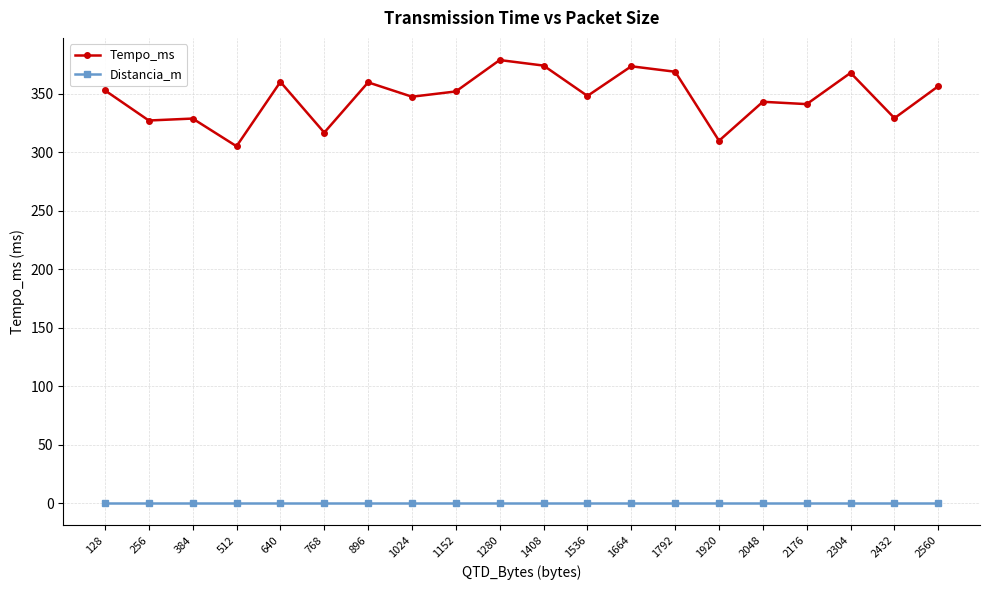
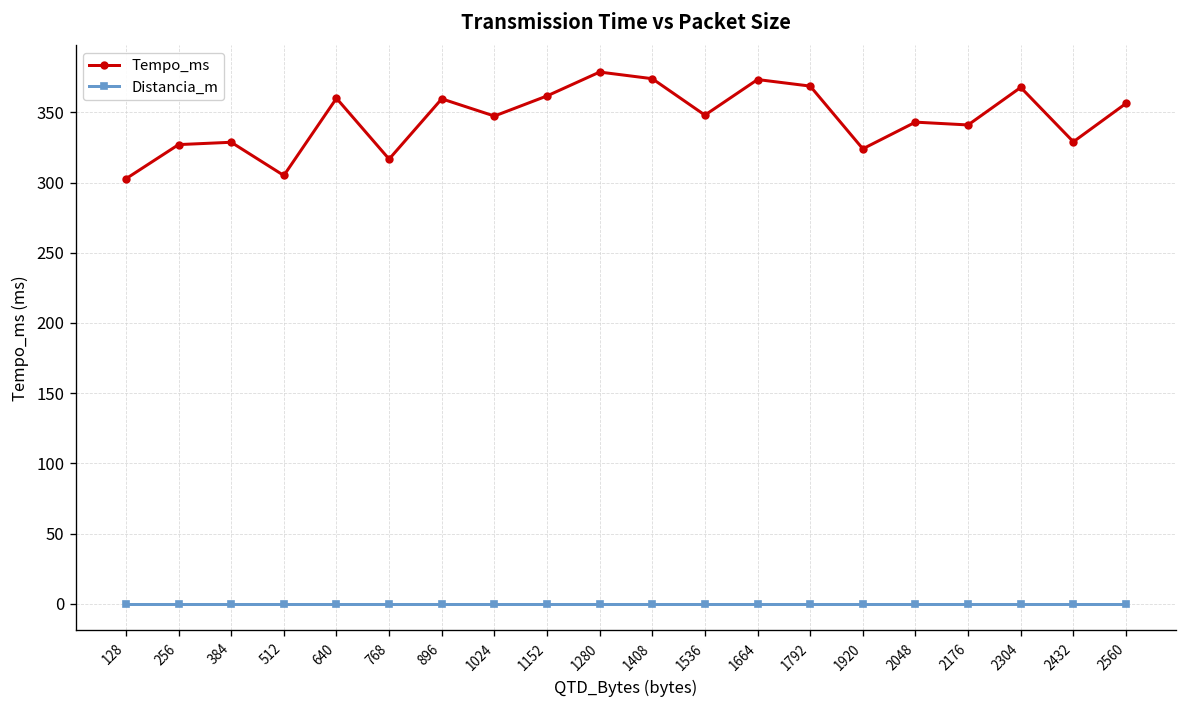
  {
    "Tempo_ms": {
-     "128": 353,
+     "128": 303,
      "256": 327,
      "384": 329,
      "512": 305,
      "640": 360,
      "768": 317,
      "896": 360,
      "1024": 347,
-     "1152": 352,
+     "1152": 362,
      "1280": 379,
      "1408": 374,
      "1536": 348,
      "1664": 373,
      "1792": 369,
-     "1920": 310,
+     "1920": 324,
      "2048": 343,
      "2176": 341,
      "2304": 368,
      "2432": 329,
      "2560": 356
    },
    "Distancia_m": {
      "128": 0,
      "256": 0,
      "384": 0,
      "512": 0,
      "640": 0,
      "768": 0,
      "896": 0,
      "1024": 0,
      "1152": 0,
      "1280": 0,
      "1408": 0,
      "1536": 0,
      "1664": 0,
      "1792": 0,
      "1920": 0,
      "2048": 0,
      "2176": 0,
      "2304": 0,
      "2432": 0,
      "2560": 0
    }
  }
